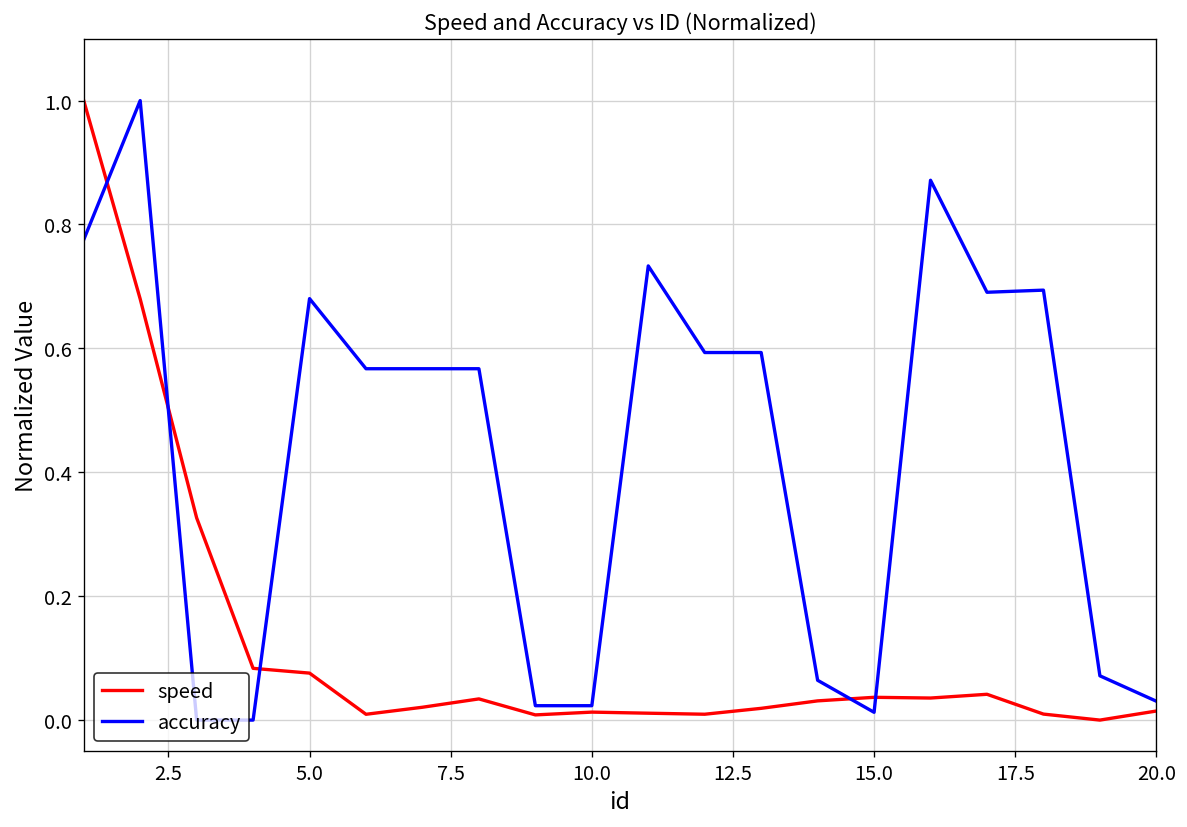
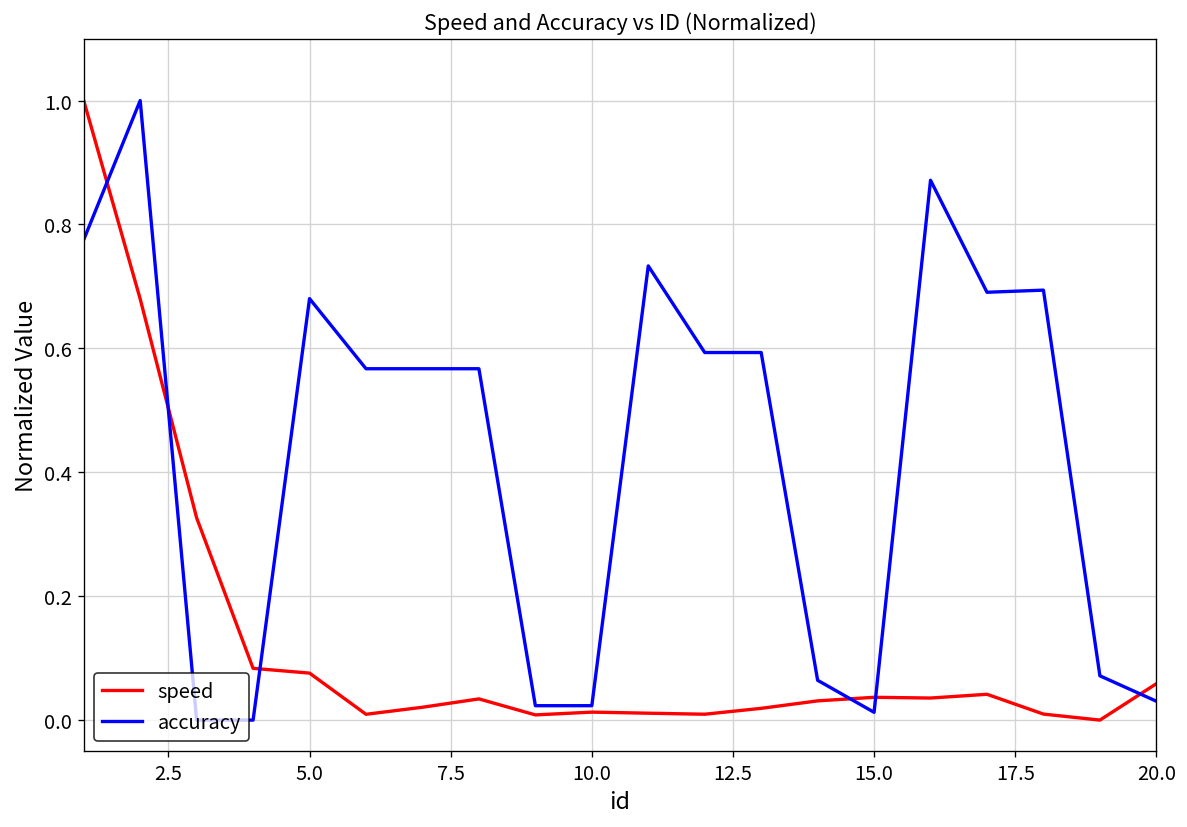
  {
    "speed": {
      "5.0": 0.08,
      "10.0": 0.01,
      "15.0": 0.04,
-     "20.0": 0.01
+     "20.0": 0.06
    },
    "accuracy": {
      "5.0": 0.68,
      "10.0": 0.02,
      "15.0": 0.01,
      "20.0": 0.03
    }
  }
